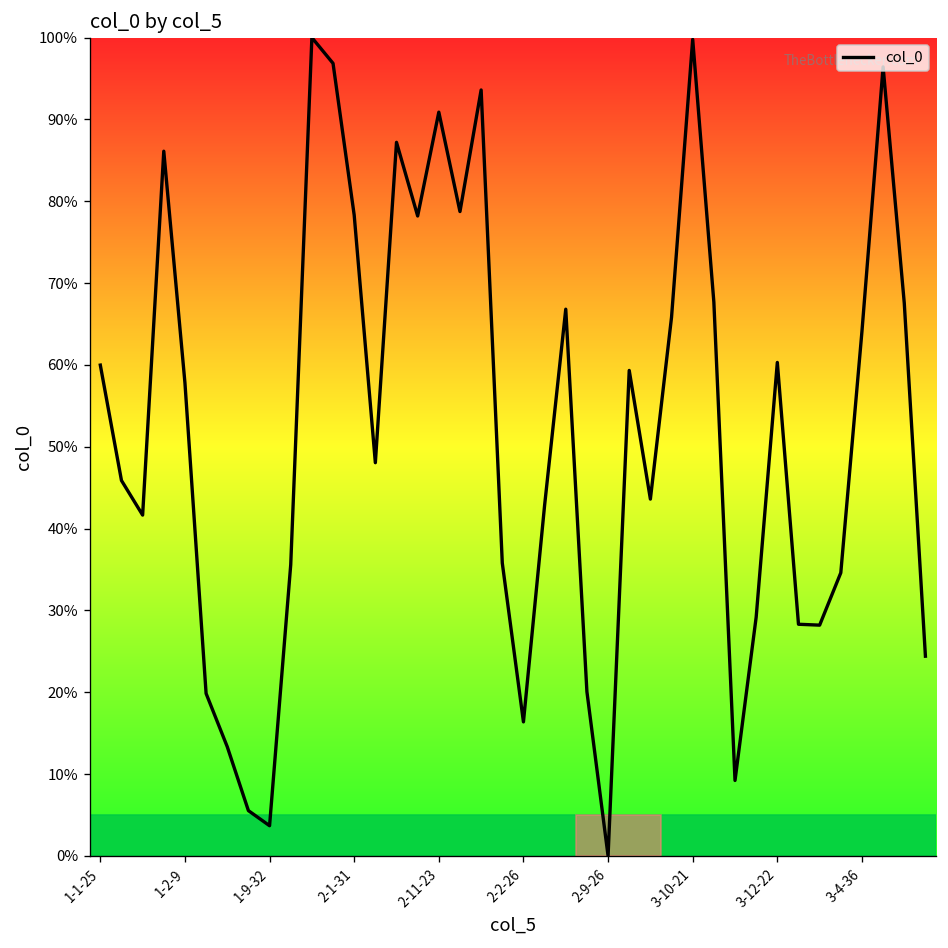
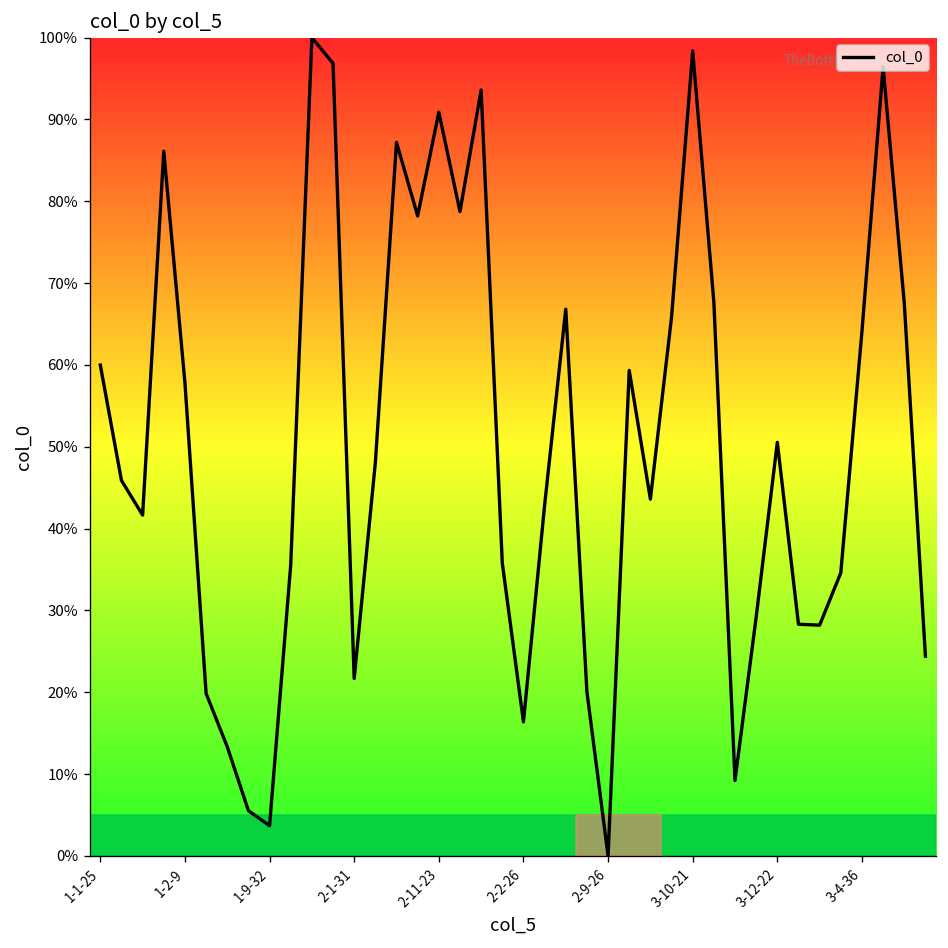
  {
    "1-1-25": "60%",
    "1-2-9": "58%",
-   "2-1-31": "78%",
+   "2-1-31": "22%",
    "2-11-23": "91%",
    "2-2-26": "16%",
-   "3-10-21": "100%",
-   "3-12-22": "60%",
+   "3-10-21": "98%",
+   "3-12-22": "51%",
    "3-4-36": "64%"
  }
